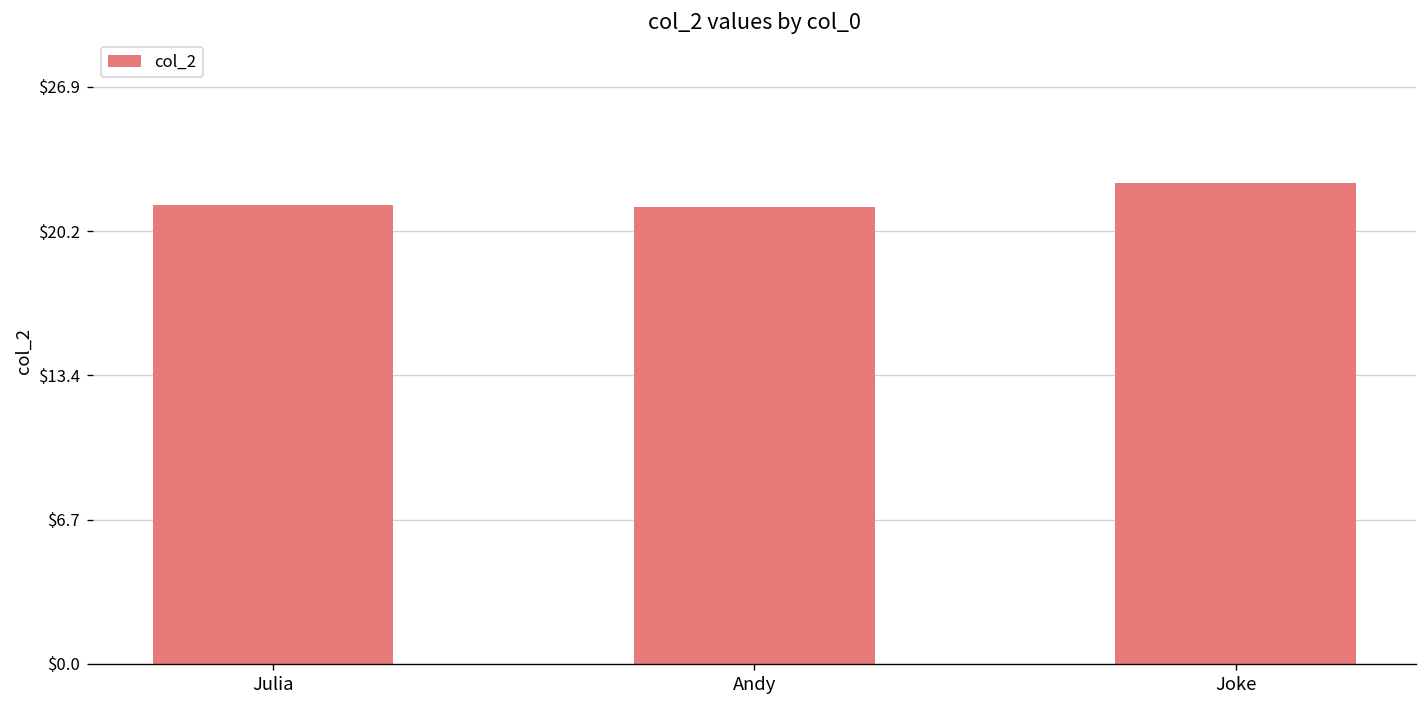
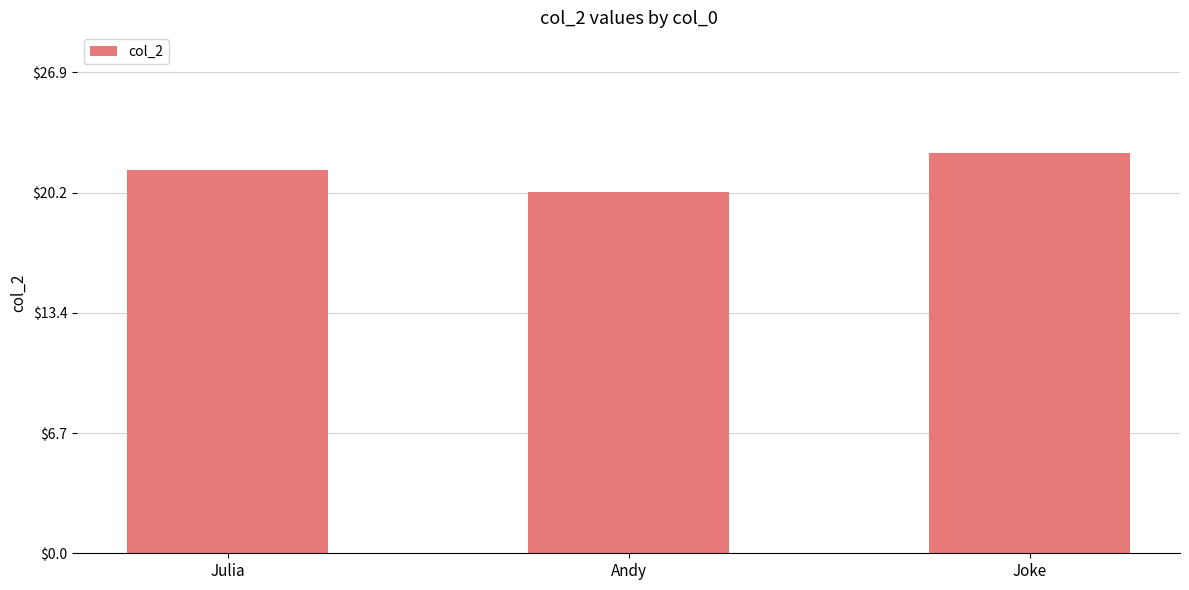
  {
    "Julia": "$21.4",
-   "Andy": "$21.3",
+   "Andy": "$20.2",
    "Joke": "$22.4"
  }
